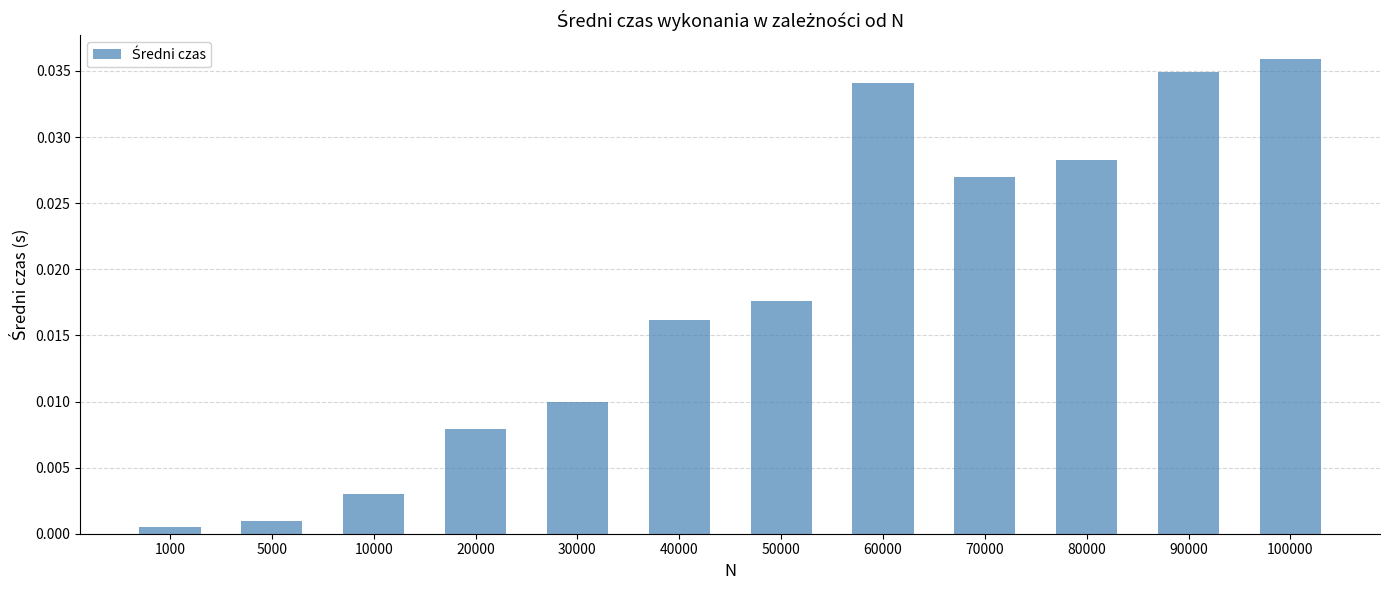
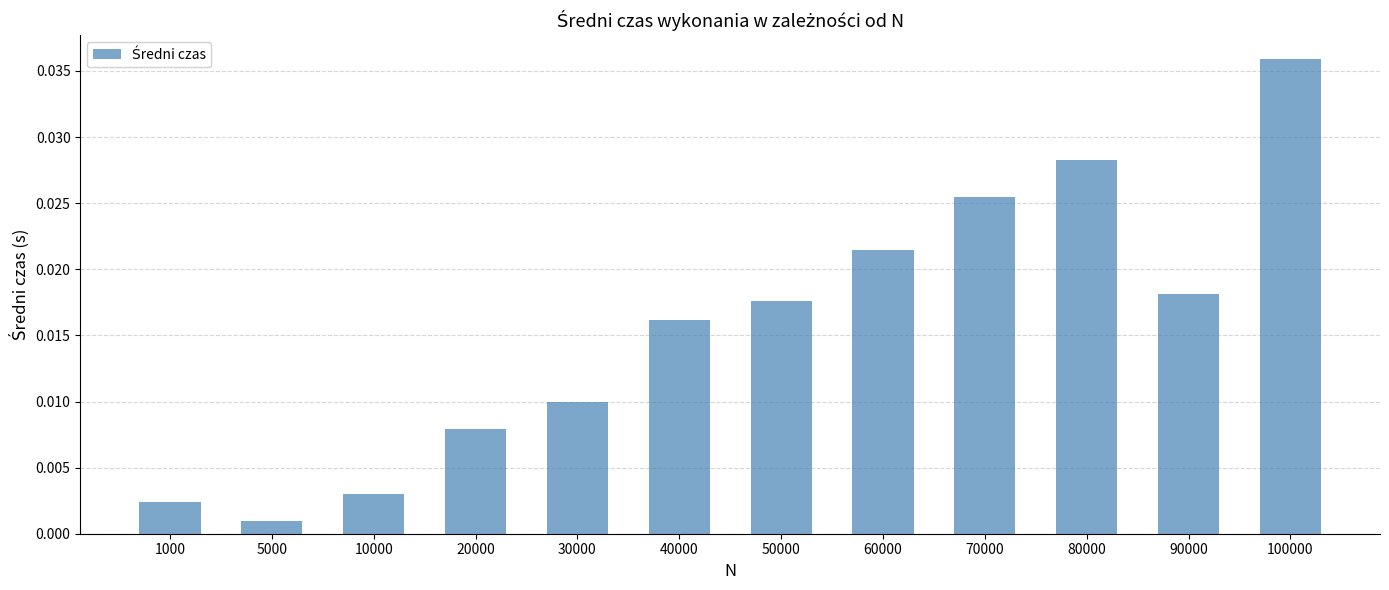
  {
-   "1000": 0.0005,
+   "1000": 0.0024,
    "5000": 0.0010,
    "10000": 0.0030,
    "20000": 0.0079,
    "30000": 0.0100,
    "40000": 0.0162,
    "50000": 0.0176,
-   "60000": 0.0341,
-   "70000": 0.0269,
+   "60000": 0.0215,
+   "70000": 0.0255,
    "80000": 0.0283,
-   "90000": 0.0349,
+   "90000": 0.0181,
    "100000": 0.0359
  }
